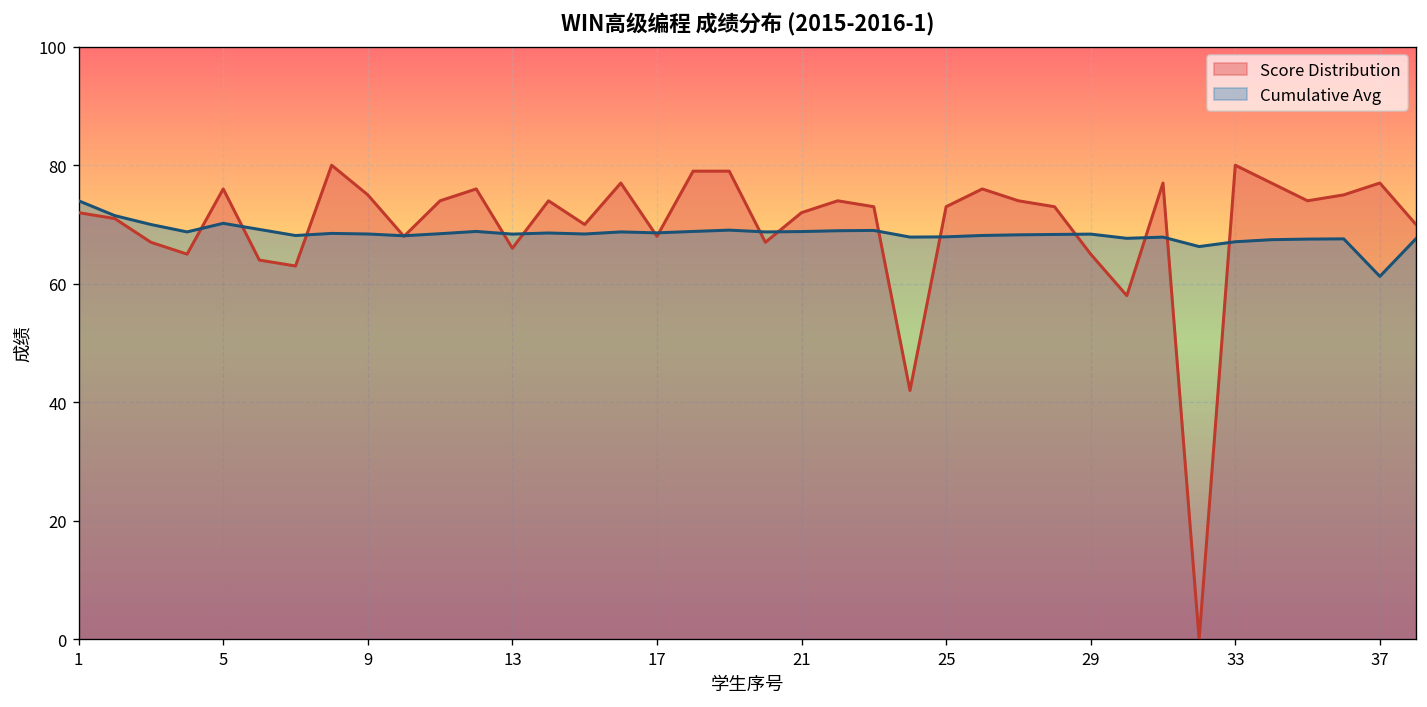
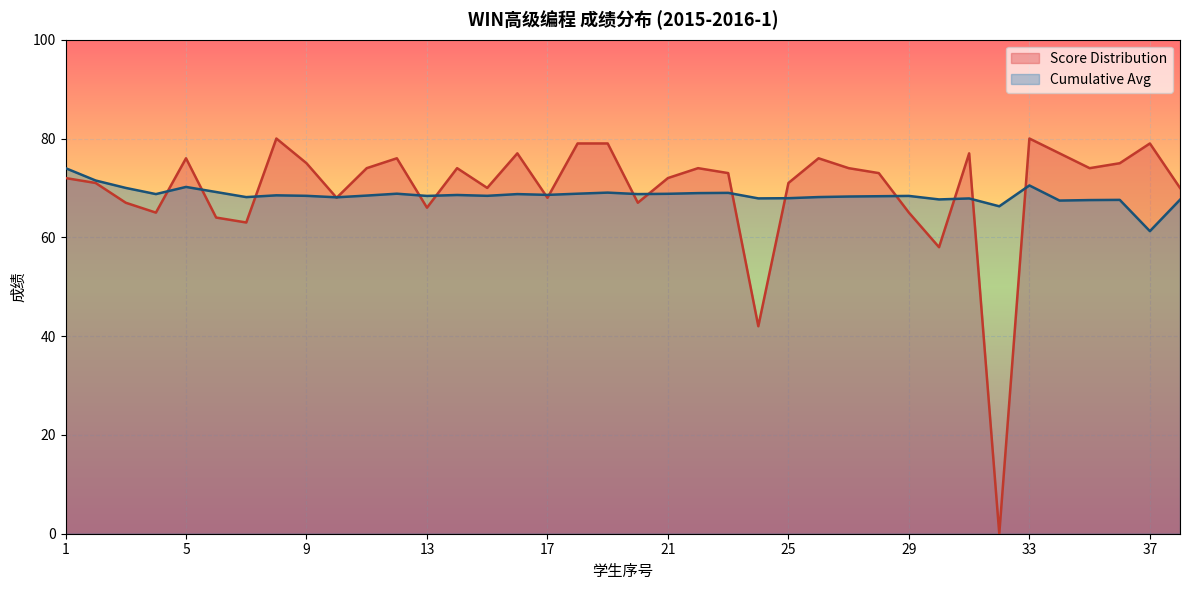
  {
    "Score Distribution": {
      "1": 72,
      "5": 76,
      "9": 75,
      "13": 66,
      "17": 68,
      "21": 72,
-     "25": 73,
+     "25": 71,
      "29": 65,
      "33": 80,
-     "37": 77
+     "37": 79
    },
    "Cumulative Avg": {
      "1": 74,
      "5": 70,
      "9": 68,
      "13": 68,
      "17": 69,
      "21": 69,
      "25": 68,
      "29": 68,
-     "33": 67,
+     "33": 71,
      "37": 61
    }
  }
